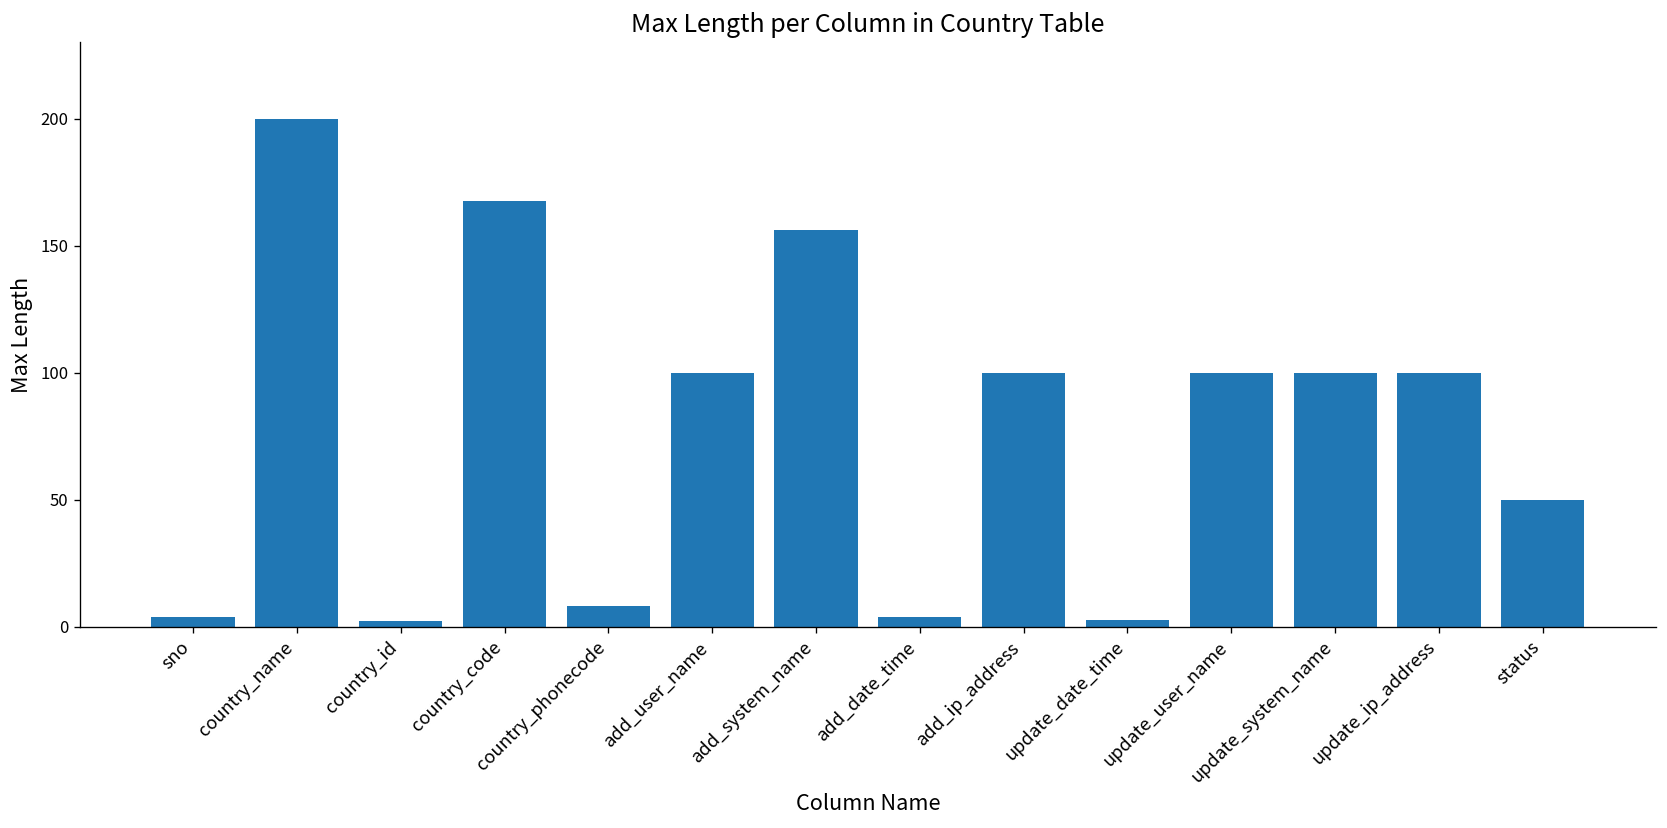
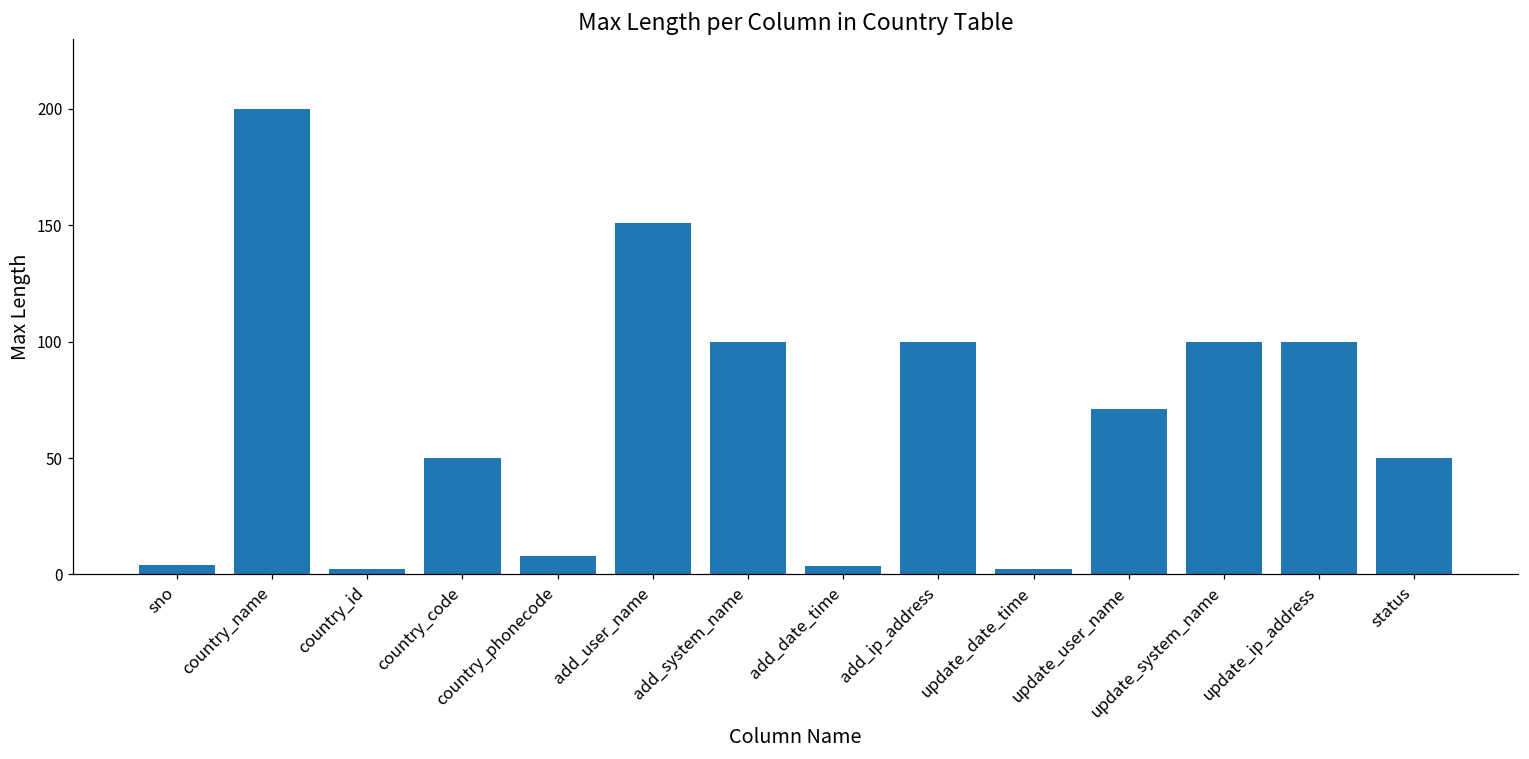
  {
    "sno": 4,
    "country_name": 200,
    "country_id": 2,
-   "country_code": 168,
+   "country_code": 50,
    "country_phonecode": 8,
-   "add_user_name": 100,
-   "add_system_name": 156,
+   "add_user_name": 151,
+   "add_system_name": 100,
    "add_date_time": 4,
    "add_ip_address": 100,
    "update_date_time": 3,
-   "update_user_name": 100,
+   "update_user_name": 71,
    "update_system_name": 100,
    "update_ip_address": 100,
    "status": 50
  }
